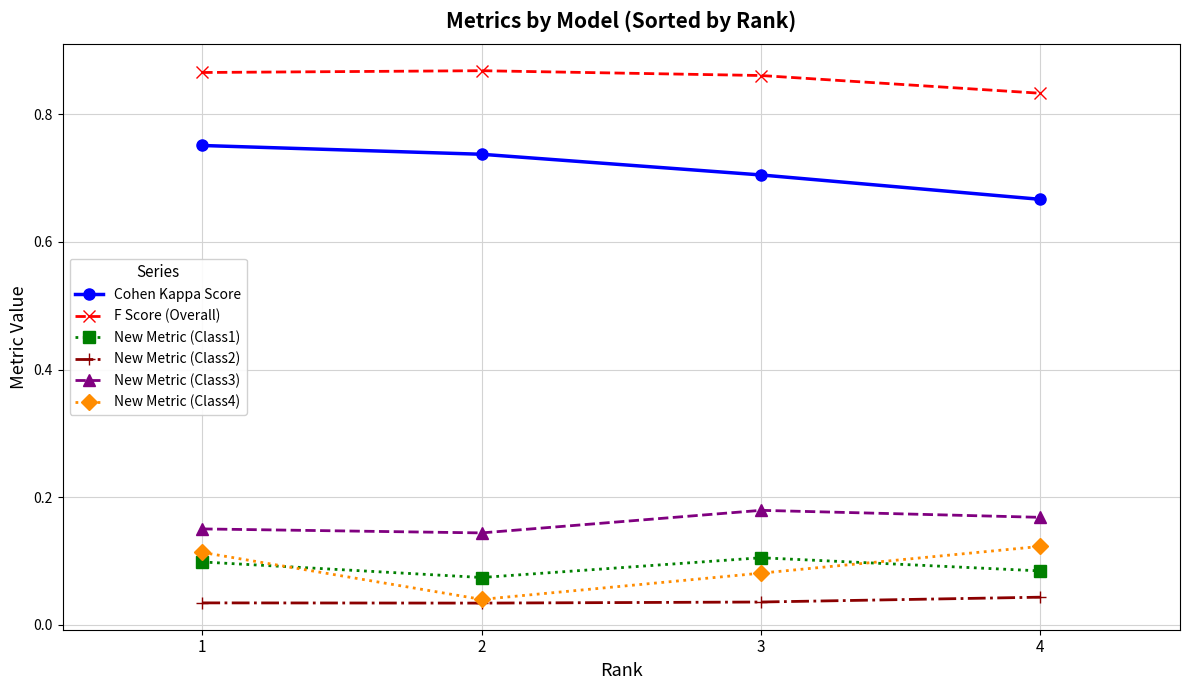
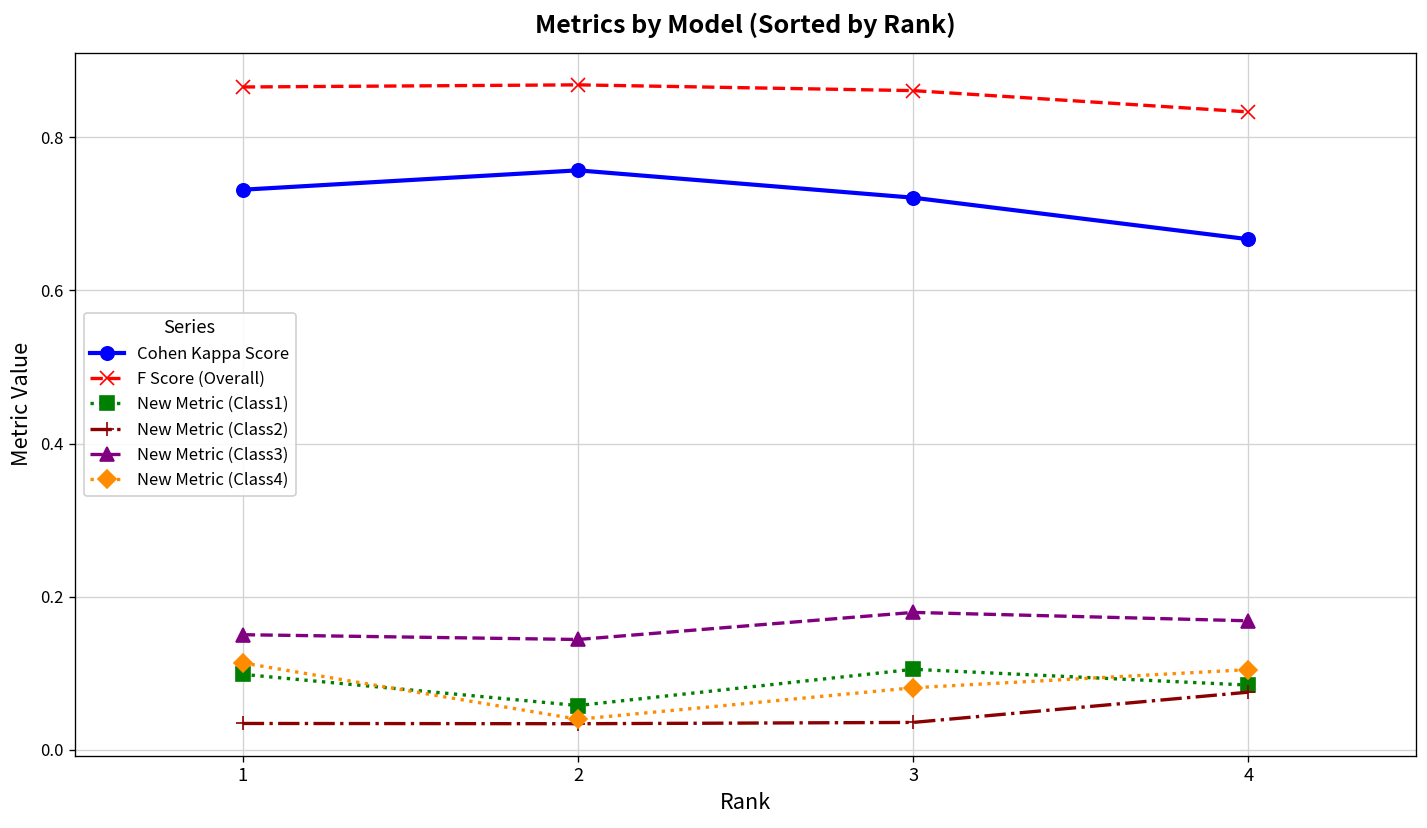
  {
    "Cohen Kappa Score": {
-     "1": 0.75,
-     "2": 0.74,
-     "3": 0.70,
+     "1": 0.73,
+     "2": 0.76,
+     "3": 0.72,
      "4": 0.67
    },
    "F Score (Overall)": {
      "1": 0.87,
      "2": 0.87,
      "3": 0.86,
      "4": 0.83
    },
    "New Metric (Class1)": {
      "1": 0.10,
-     "2": 0.07,
+     "2": 0.06,
      "3": 0.11,
      "4": 0.08
    },
    "New Metric (Class2)": {
      "1": 0.03,
      "2": 0.03,
      "3": 0.04,
-     "4": 0.04
+     "4": 0.08
    },
    "New Metric (Class3)": {
      "1": 0.15,
      "2": 0.14,
      "3": 0.18,
      "4": 0.17
    },
    "New Metric (Class4)": {
      "1": 0.11,
      "2": 0.04,
      "3": 0.08,
-     "4": 0.12
+     "4": 0.10
    }
  }
